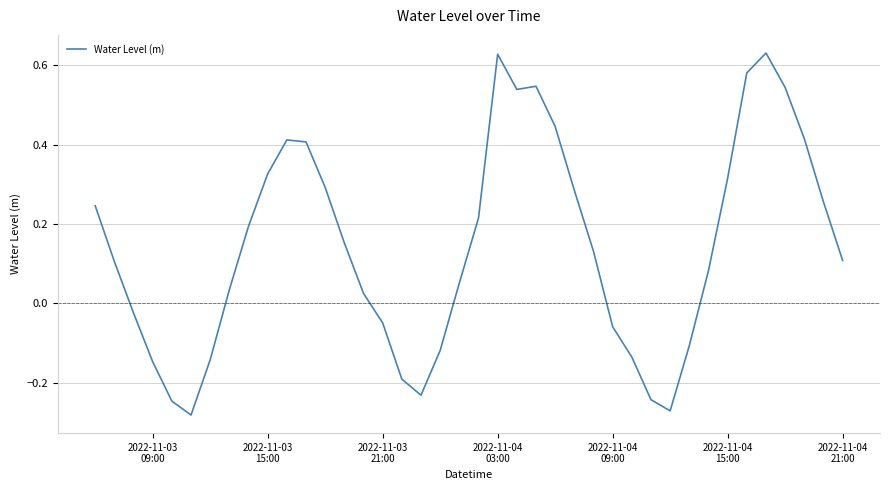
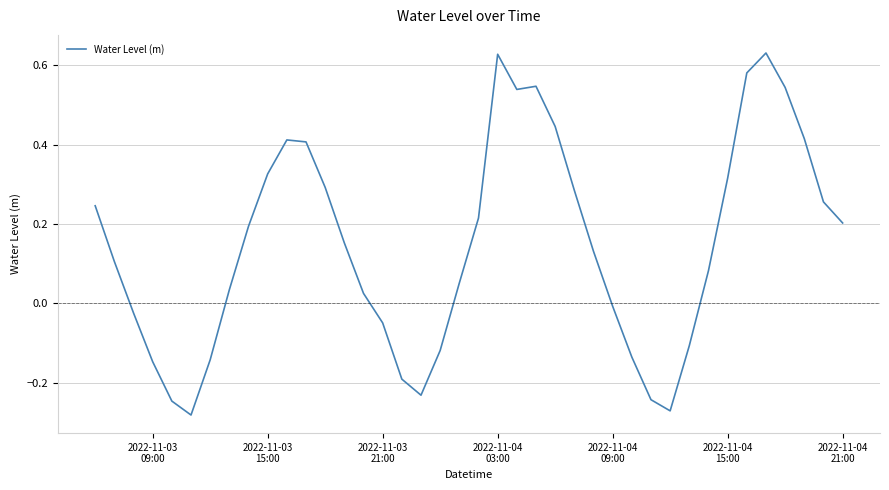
  {
    "2022-11-03 09:00": -0.15,
    "2022-11-03 15:00": 0.33,
    "2022-11-03 21:00": -0.05,
    "2022-11-04 03:00": 0.63,
-   "2022-11-04 09:00": -0.06,
+   "2022-11-04 09:00": -0.01,
    "2022-11-04 15:00": 0.32,
-   "2022-11-04 21:00": 0.11
+   "2022-11-04 21:00": 0.20
  }
